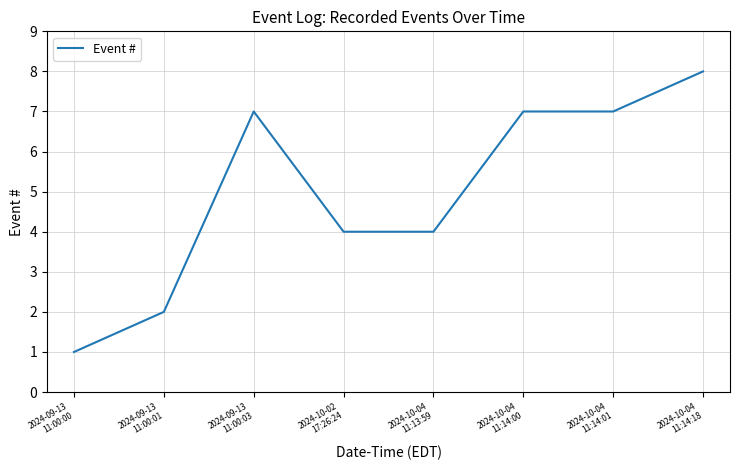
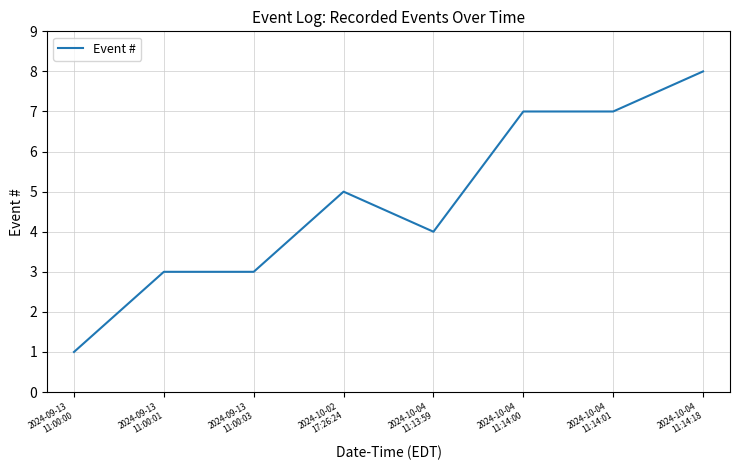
  {
    "2024-09-13 11:00:00": 1,
-   "2024-09-13 11:00:01": 2,
-   "2024-09-13 11:00:03": 7,
-   "2024-10-02 17:26:24": 4,
+   "2024-09-13 11:00:01": 3,
+   "2024-09-13 11:00:03": 3,
+   "2024-10-02 17:26:24": 5,
    "2024-10-04 11:13:59": 4,
    "2024-10-04 11:14:00": 7,
    "2024-10-04 11:14:01": 7,
    "2024-10-04 11:14:18": 8
  }
